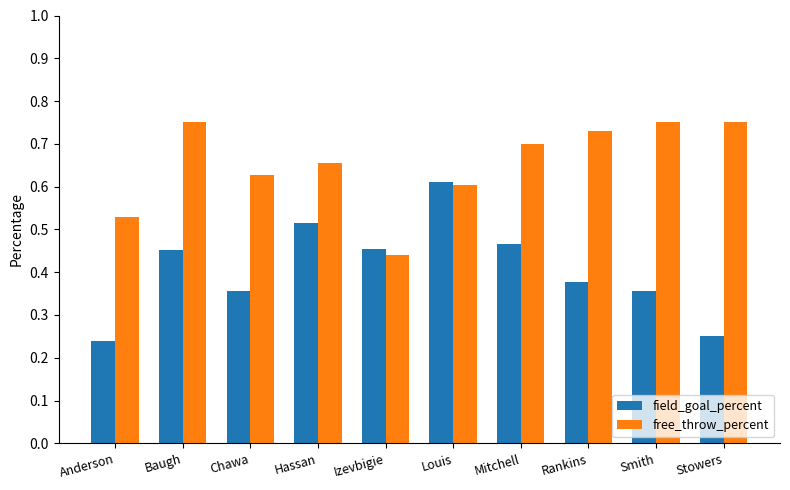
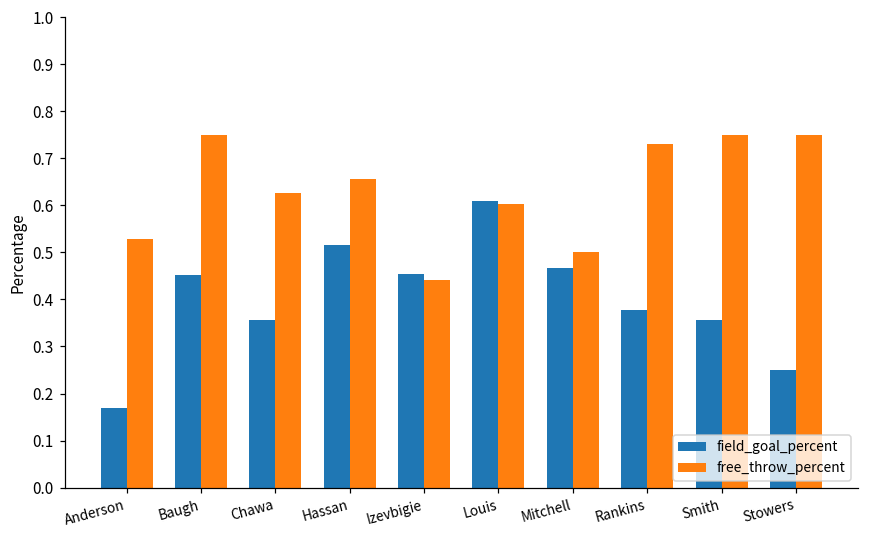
  {
    "field_goal_percent": {
-     "Anderson": 0.24,
+     "Anderson": 0.17,
      "Baugh": 0.45,
      "Chawa": 0.36,
      "Hassan": 0.52,
      "Izevbigie": 0.46,
      "Louis": 0.61,
      "Mitchell": 0.47,
      "Rankins": 0.38,
      "Smith": 0.36,
      "Stowers": 0.25
    },
    "free_throw_percent": {
      "Anderson": 0.53,
      "Baugh": 0.75,
      "Chawa": 0.63,
      "Hassan": 0.66,
      "Izevbigie": 0.44,
      "Louis": 0.6,
-     "Mitchell": 0.7,
+     "Mitchell": 0.5,
      "Rankins": 0.73,
      "Smith": 0.75,
      "Stowers": 0.75
    }
  }
